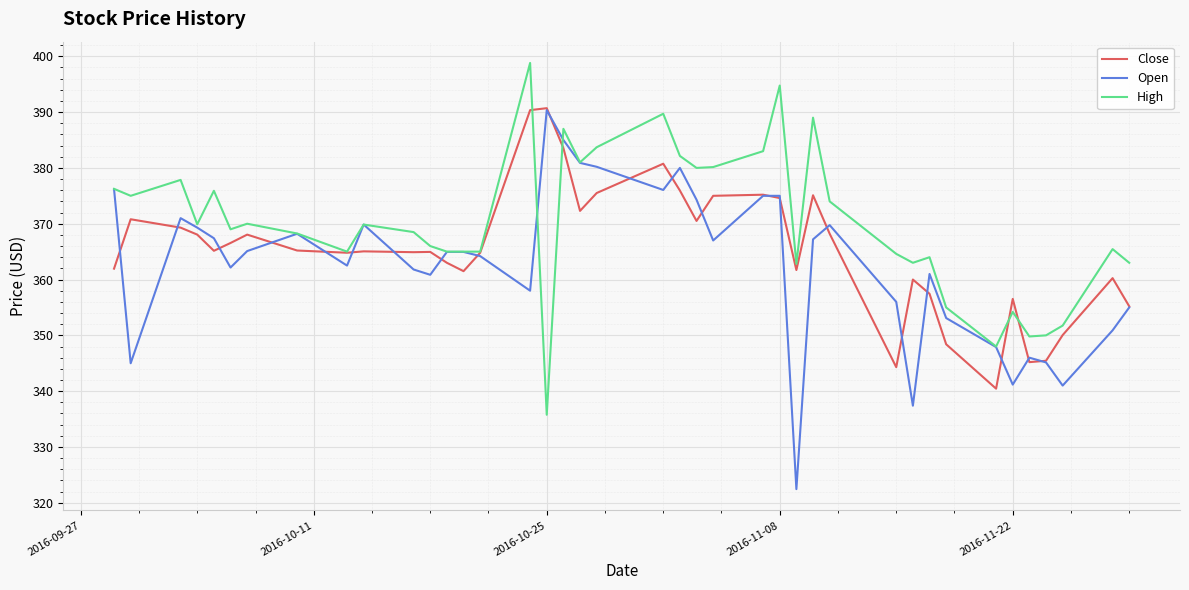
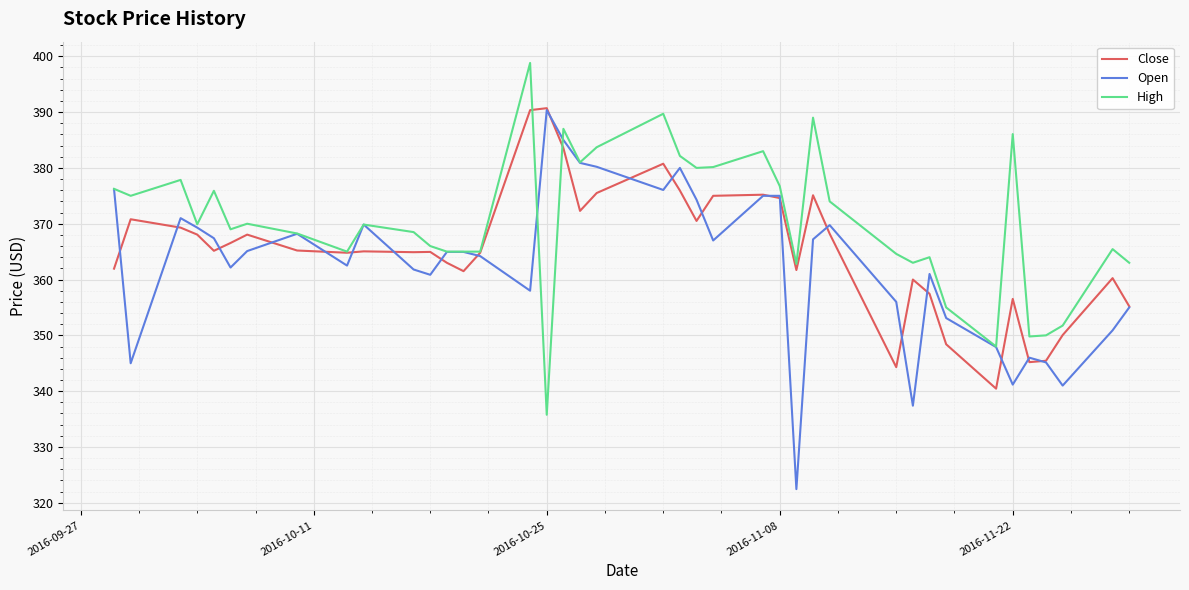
  {
    "Close": {
      "2016-11-22": 357
    },
    "Open": {
      "2016-11-22": 341
    },
    "High": {
      "2016-10-25": 336,
-     "2016-11-08": 395,
-     "2016-11-22": 354
+     "2016-11-08": 377,
+     "2016-11-22": 386
    }
  }
